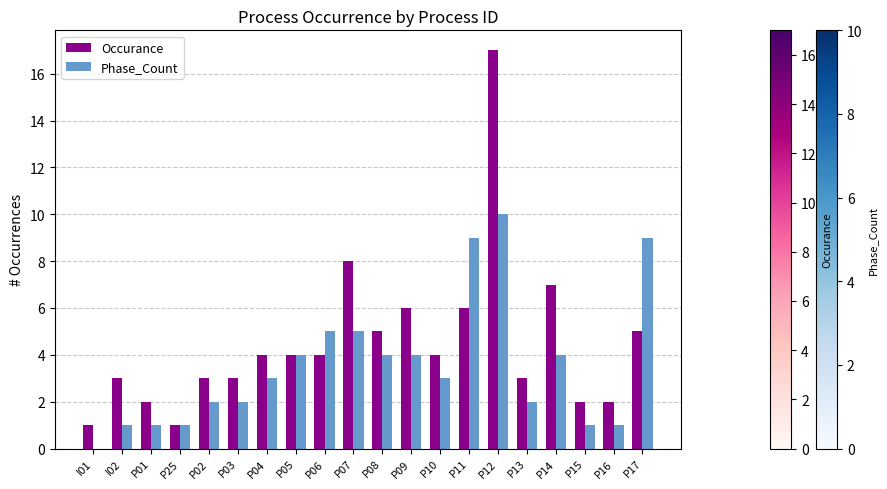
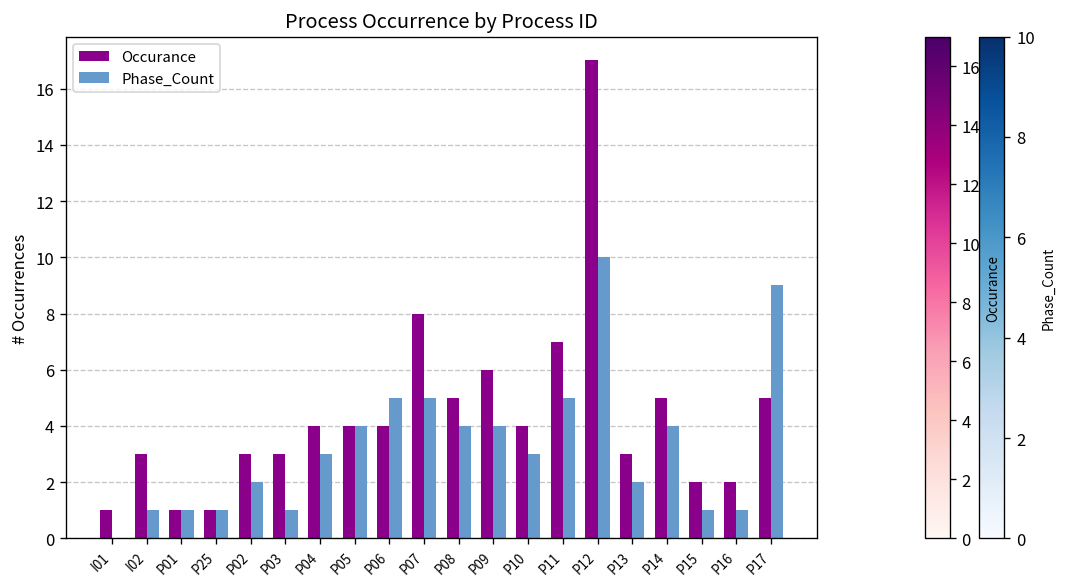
  {
    "Occurance": {
      "I01": 1,
      "I02": 3,
-     "P01": 2,
+     "P01": 1,
      "P25": 1,
      "P02": 3,
      "P03": 3,
      "P04": 4,
      "P05": 4,
      "P06": 4,
      "P07": 8,
      "P08": 5,
      "P09": 6,
      "P10": 4,
-     "P11": 6,
+     "P11": 7,
      "P12": 17,
      "P13": 3,
-     "P14": 7,
+     "P14": 5,
      "P15": 2,
      "P16": 2,
      "P17": 5
    },
    "Phase_Count": {
      "I01": 0,
      "I02": 1,
      "P01": 1,
      "P25": 1,
      "P02": 2,
-     "P03": 2,
+     "P03": 1,
      "P04": 3,
      "P05": 4,
      "P06": 5,
      "P07": 5,
      "P08": 4,
      "P09": 4,
      "P10": 3,
-     "P11": 9,
+     "P11": 5,
      "P12": 10,
      "P13": 2,
      "P14": 4,
      "P15": 1,
      "P16": 1,
      "P17": 9
    }
  }
